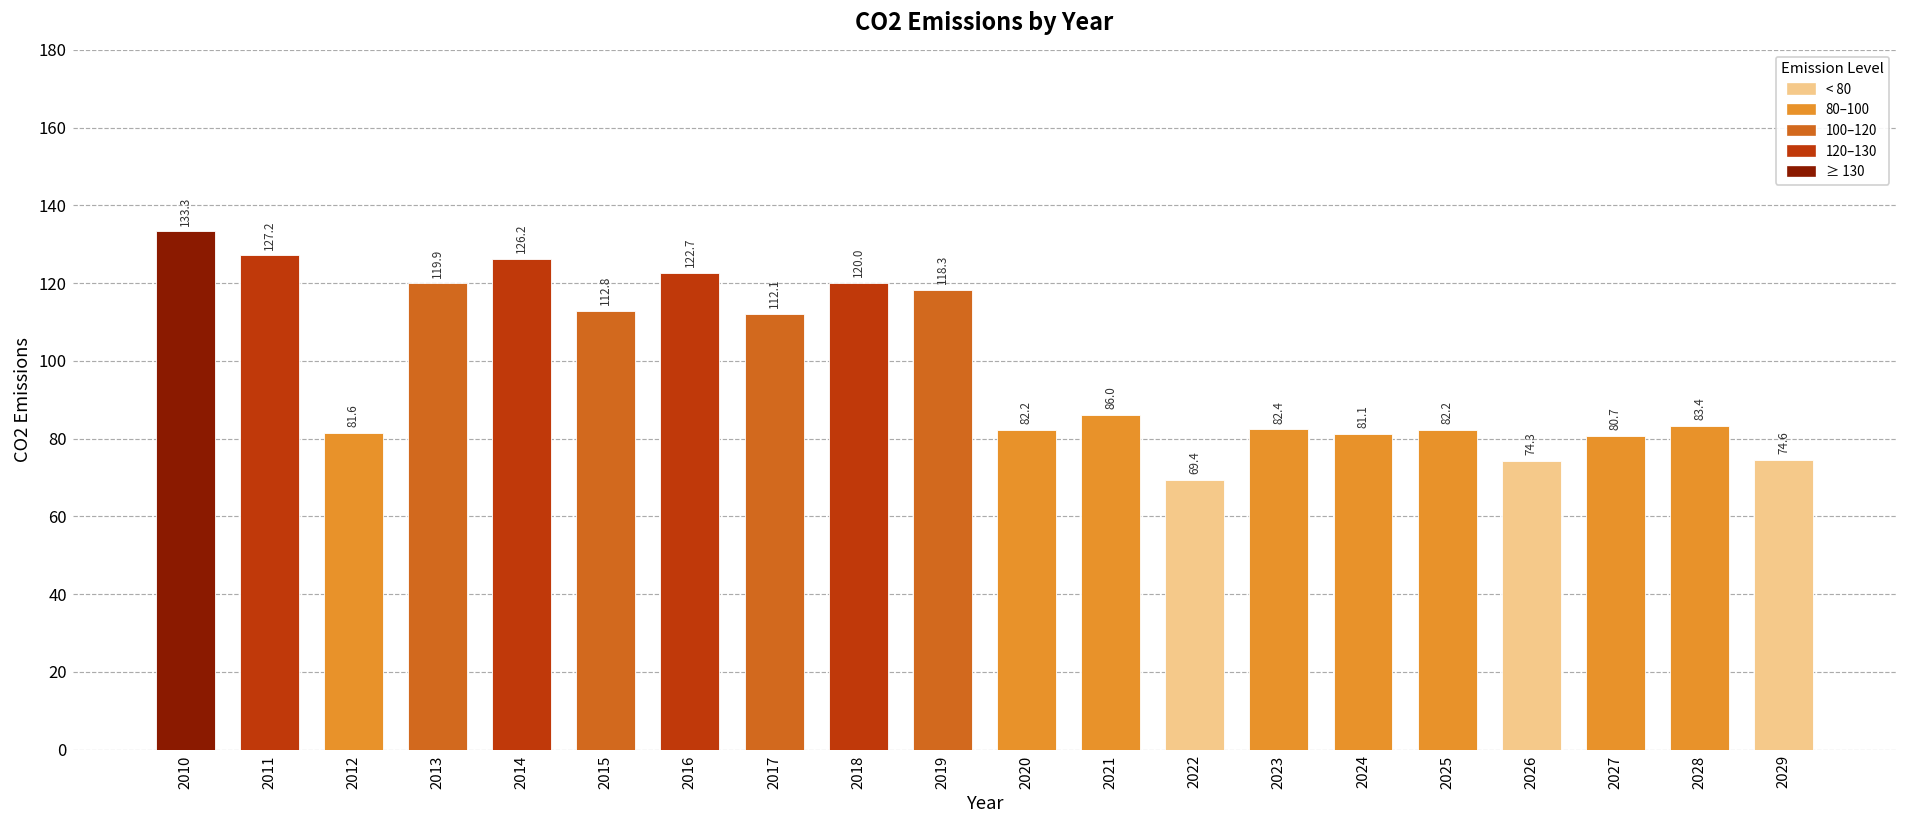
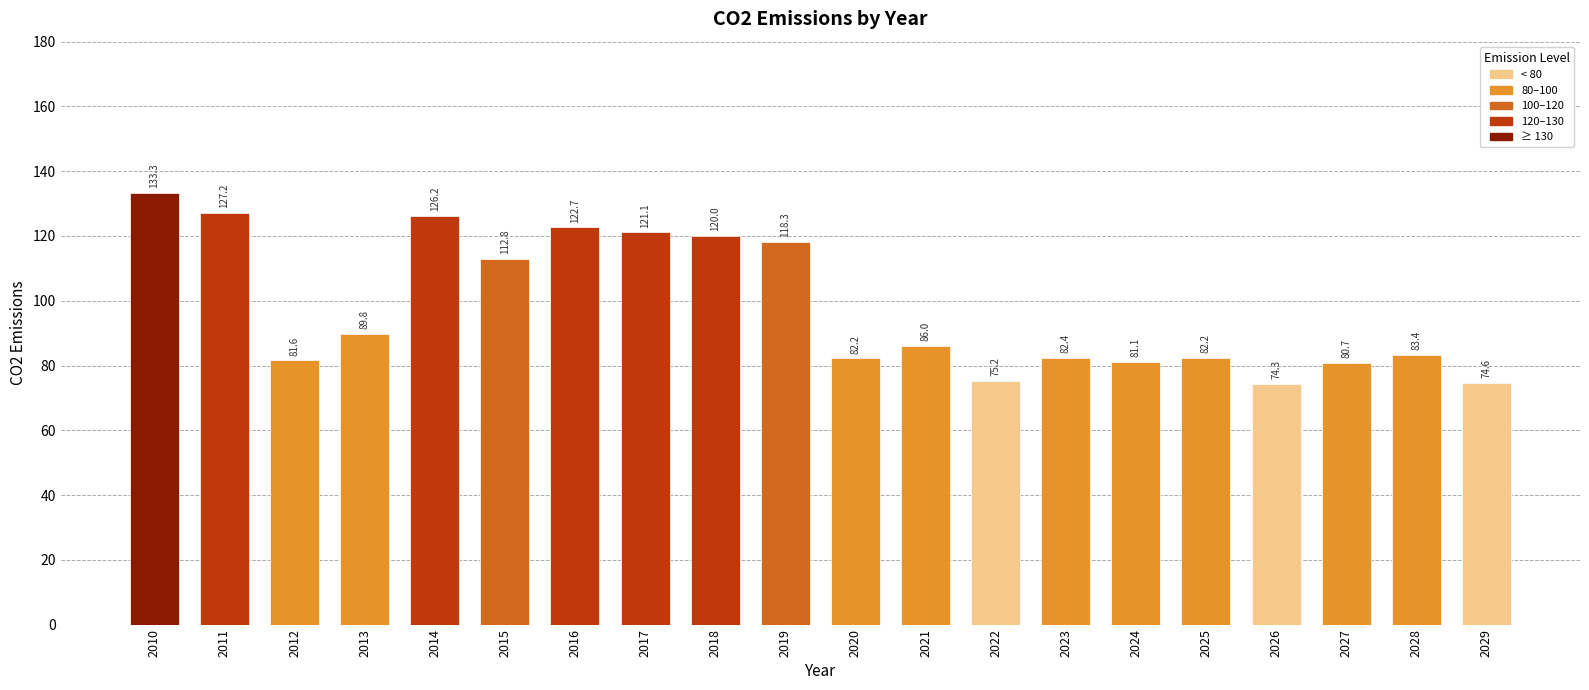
  {
    "2010": 133.3,
    "2011": 127.2,
    "2012": 81.6,
-   "2013": 119.9,
+   "2013": 89.8,
    "2014": 126.2,
    "2015": 112.8,
    "2016": 122.7,
-   "2017": 112.1,
+   "2017": 121.1,
    "2018": 120.0,
    "2019": 118.3,
    "2020": 82.2,
    "2021": 86.0,
-   "2022": 69.4,
+   "2022": 75.2,
    "2023": 82.4,
    "2024": 81.1,
    "2025": 82.2,
    "2026": 74.3,
    "2027": 80.7,
    "2028": 83.4,
    "2029": 74.6
  }
